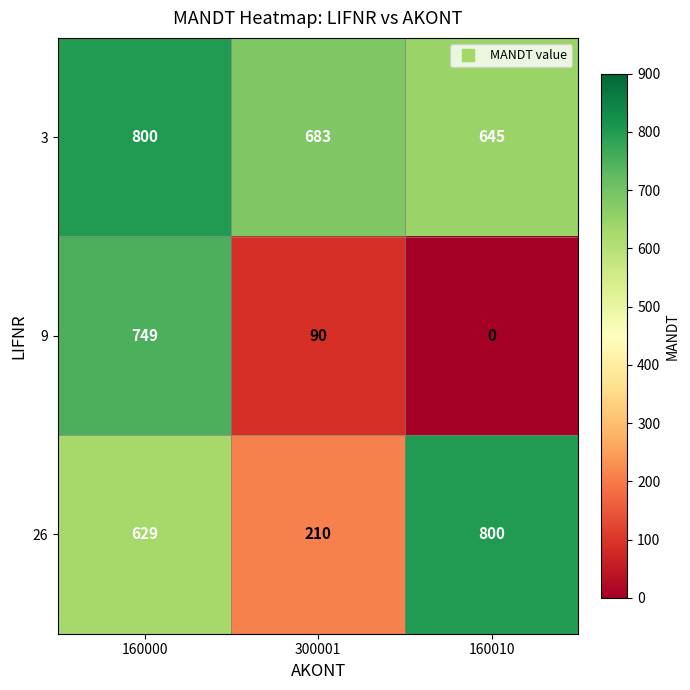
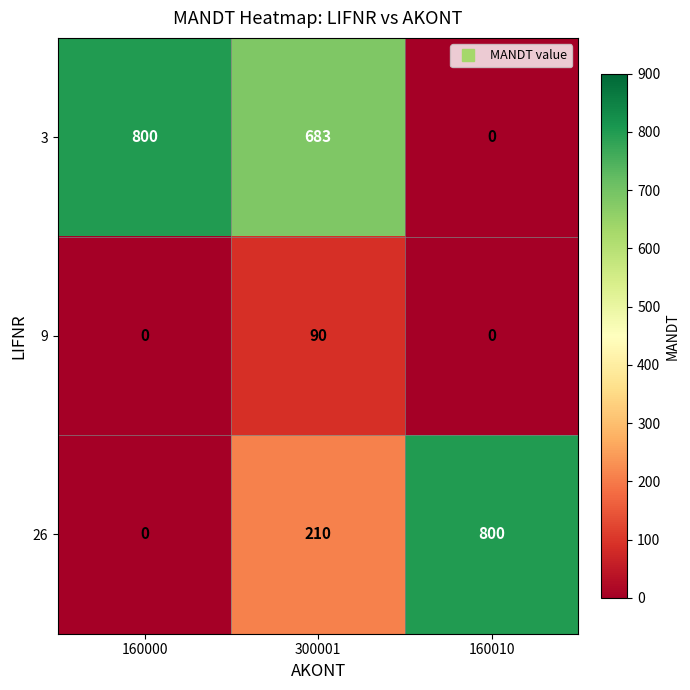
  {
    "3": {
      "160000": 800,
      "300001": 683,
-     "160010": 645
+     "160010": 0
    },
    "9": {
-     "160000": 749,
+     "160000": 0,
      "300001": 90,
      "160010": 0
    },
    "26": {
-     "160000": 629,
+     "160000": 0,
      "300001": 210,
      "160010": 800
    }
  }
